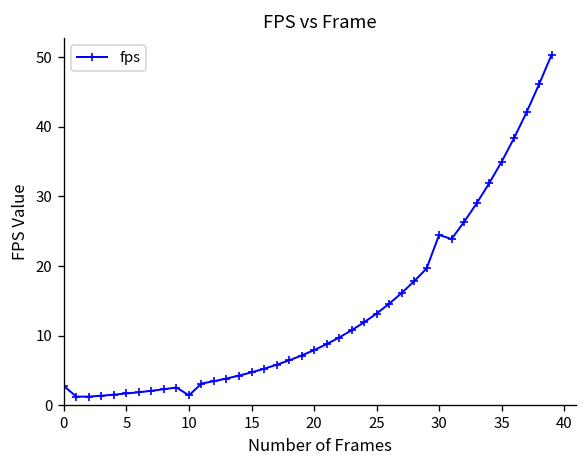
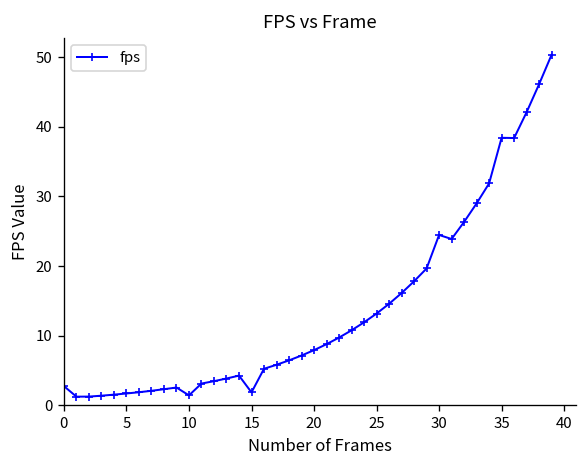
  {
    "0": 3,
    "5": 2,
    "10": 1,
-   "15": 5,
+   "15": 2,
    "20": 8,
    "25": 13,
    "30": 24,
-   "35": 35
+   "35": 38
  }
